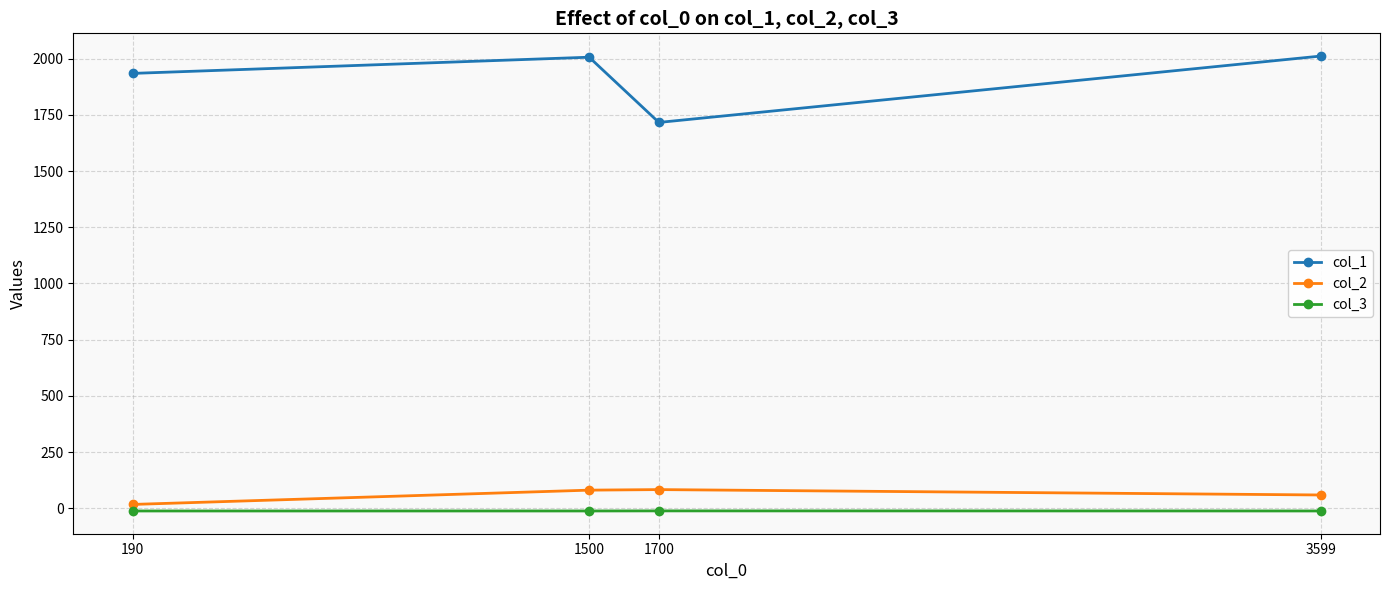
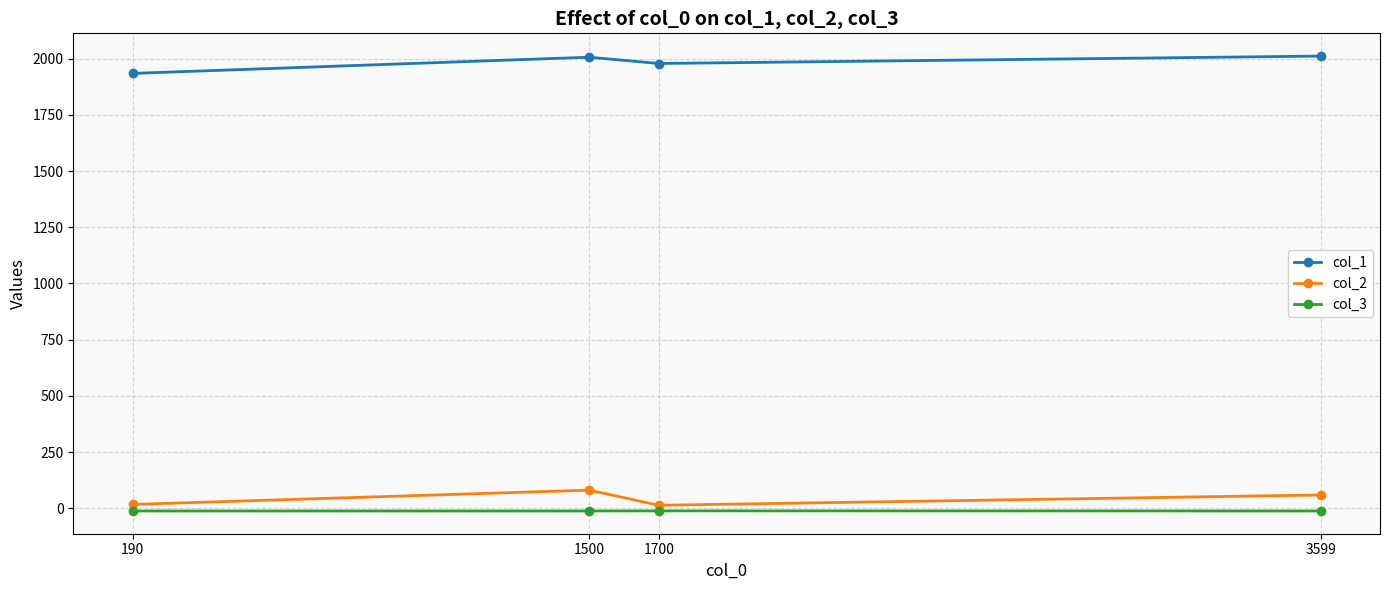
  {
    "col_1": {
      "190": 1930,
      "1500": 2010,
-     "1700": 1720,
+     "1700": 1980,
      "3599": 2010
    },
    "col_2": {
      "190": 20,
      "1500": 80,
-     "1700": 80,
+     "1700": 10,
      "3599": 60
    },
    "col_3": {
      "190": -10,
      "1500": -10,
      "1700": -10,
      "3599": -10
    }
  }
